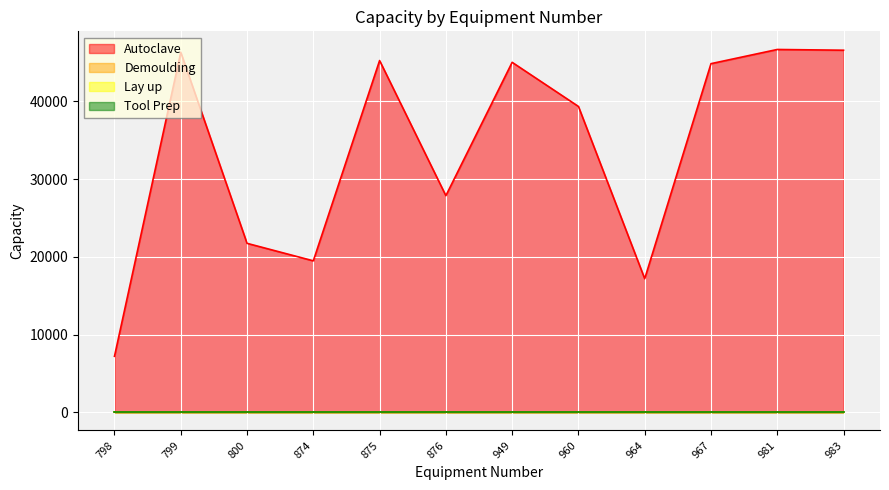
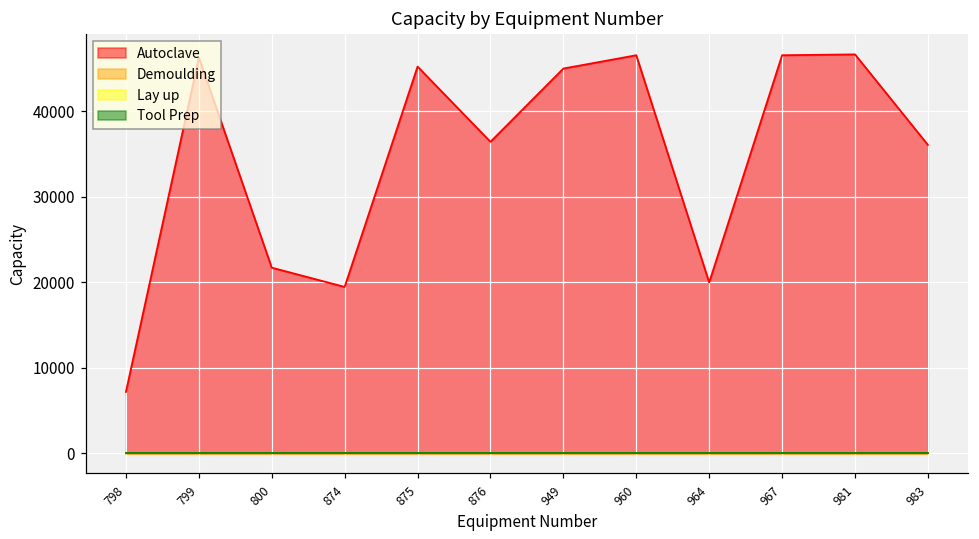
  {
    "Autoclave": {
      "798": 7000,
      "800": 22000,
      "874": 19000,
      "875": 45000,
-     "876": 28000,
+     "876": 36000,
      "949": 45000,
-     "960": 39000,
-     "964": 17000,
-     "967": 45000,
+     "960": 47000,
+     "964": 20000,
+     "967": 47000,
      "981": 47000,
-     "983": 47000
+     "983": 36000
    },
    "Tool Prep": {
      "798": 0,
      "799": 0,
      "800": 0,
      "874": 0,
      "875": 0,
      "876": 0,
      "949": 0,
      "960": 0,
      "964": 0,
      "967": 0,
      "981": 0,
      "983": 0
    }
  }
